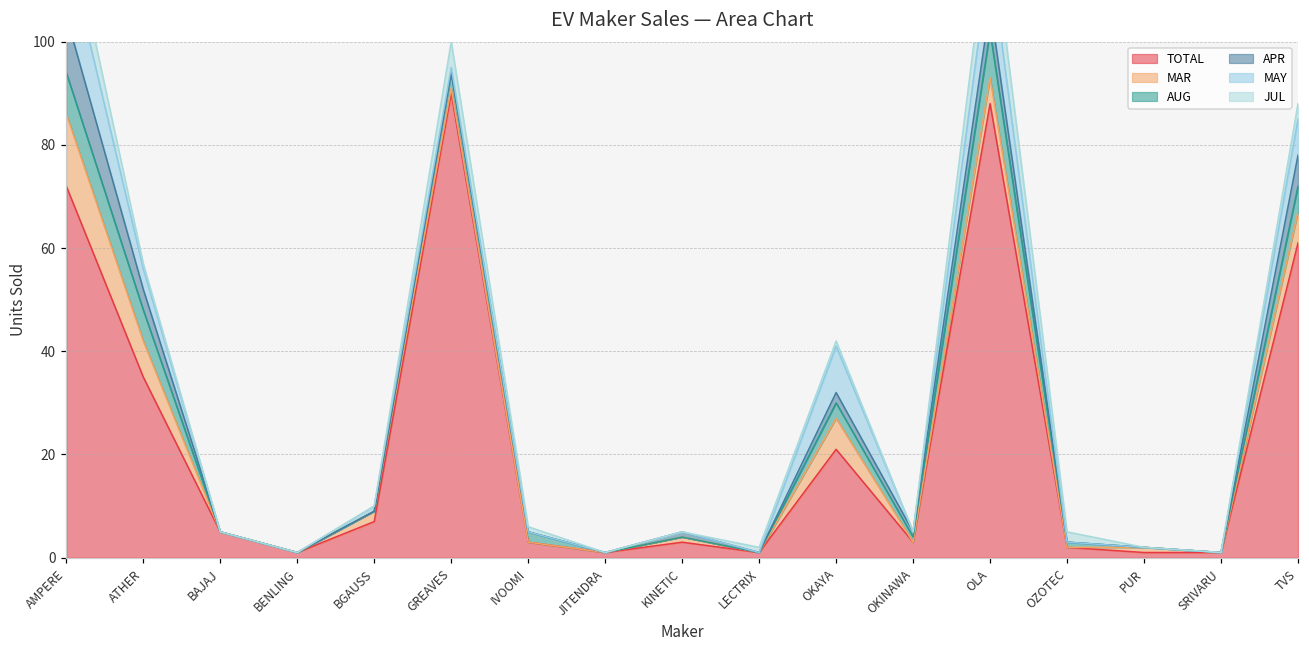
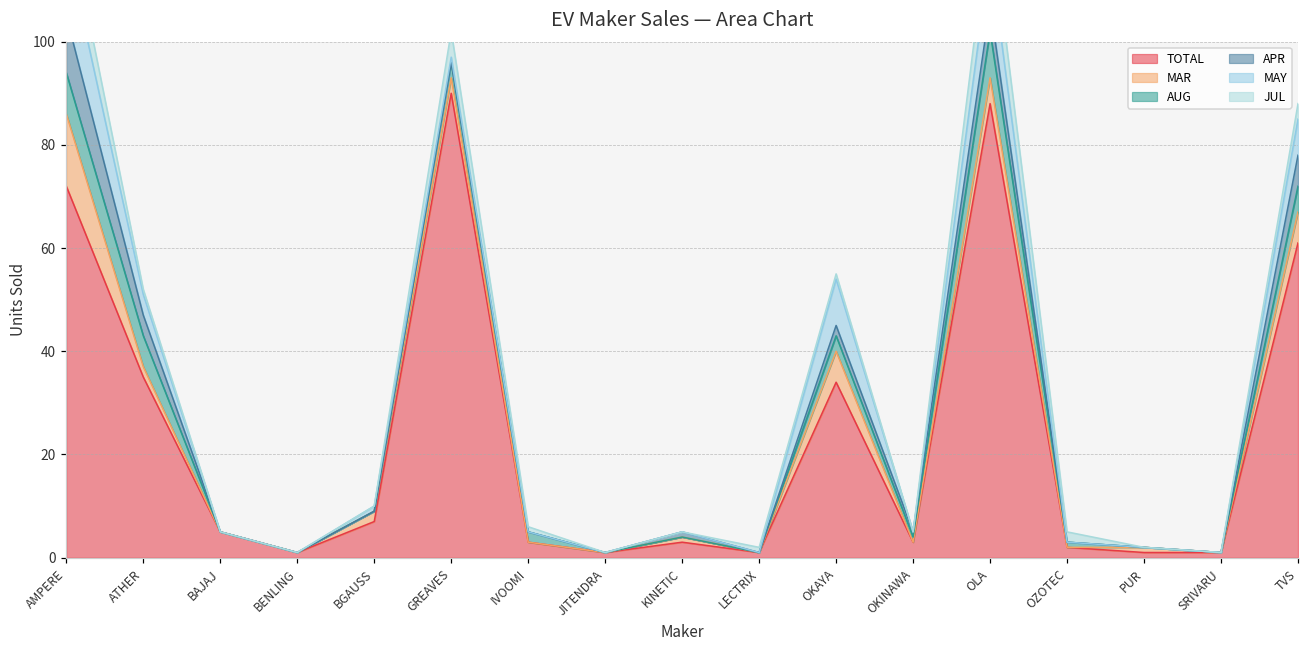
  {
    "TOTAL": {
      "AMPERE": 72,
      "ATHER": 35,
      "BGAUSS": 7,
      "GREAVES": 90,
      "KINETIC": 3,
-     "OKAYA": 21,
+     "OKAYA": 34,
      "OLA": 88,
      "PUR": 1,
      "TVS": 61
    },
    "MAR": {
      "AMPERE": 14,
-     "ATHER": 7,
-     "GREAVES": 1,
+     "ATHER": 2,
+     "GREAVES": 3,
      "OKAYA": 6,
      "OLA": 5,
      "TVS": 6
    }
  }
